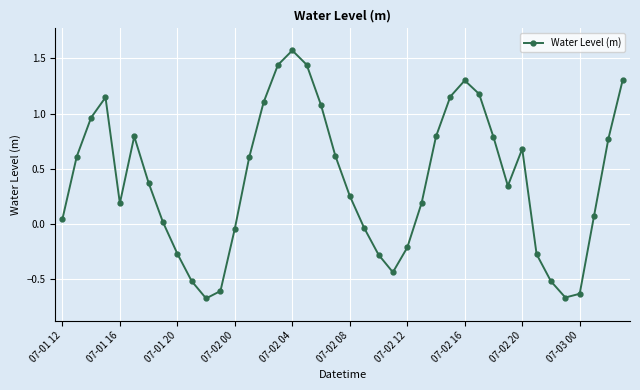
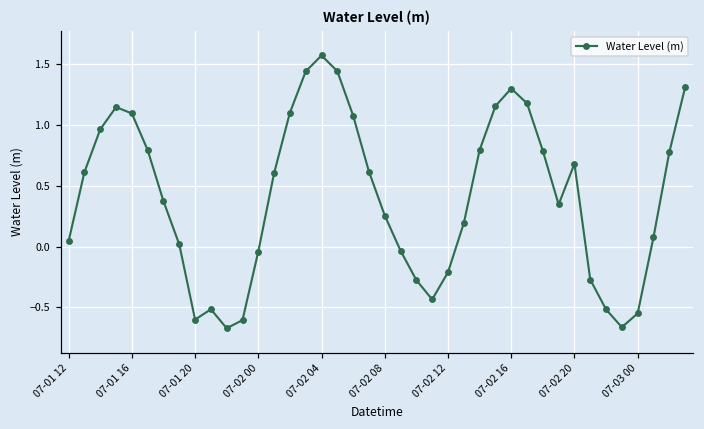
  {
    "07-01 12": 0.04,
-   "07-01 16": 0.19,
-   "07-01 20": -0.27,
+   "07-01 16": 1.09,
+   "07-01 20": -0.60,
    "07-02 00": -0.04,
    "07-02 04": 1.57,
    "07-02 08": 0.25,
    "07-02 12": -0.21,
    "07-02 16": 1.30,
    "07-02 20": 0.68,
-   "07-03 00": -0.63
+   "07-03 00": -0.55
  }
